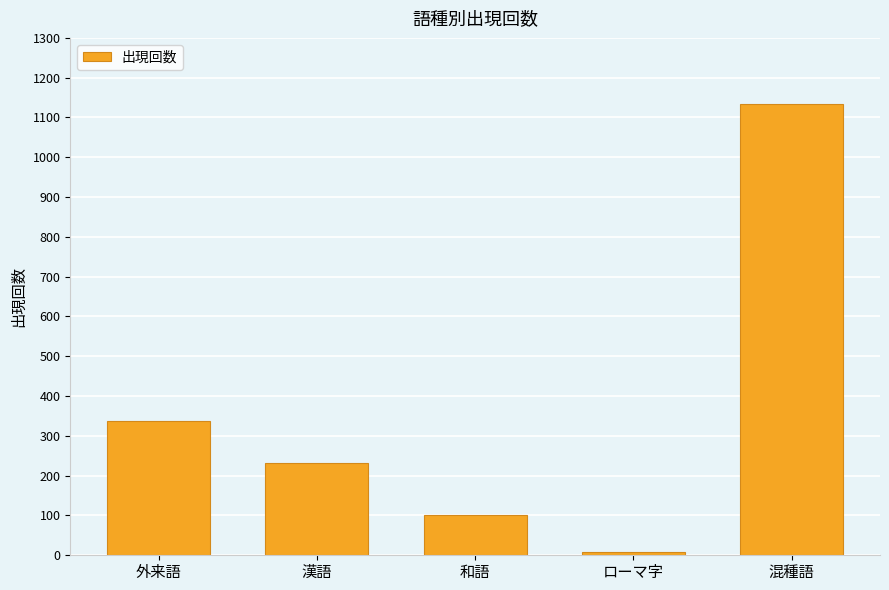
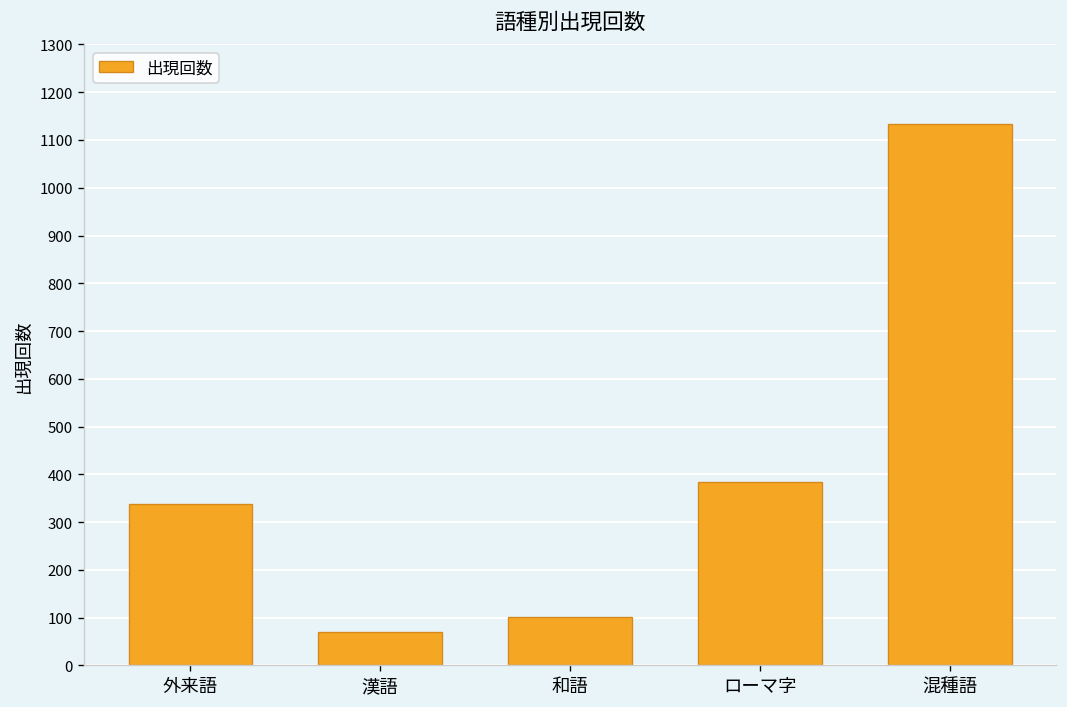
  {
    "外来語": 340,
-   "漢語": 230,
+   "漢語": 70,
    "和語": 100,
-   "ローマ字": 10,
+   "ローマ字": 380,
    "混種語": 1130
  }
